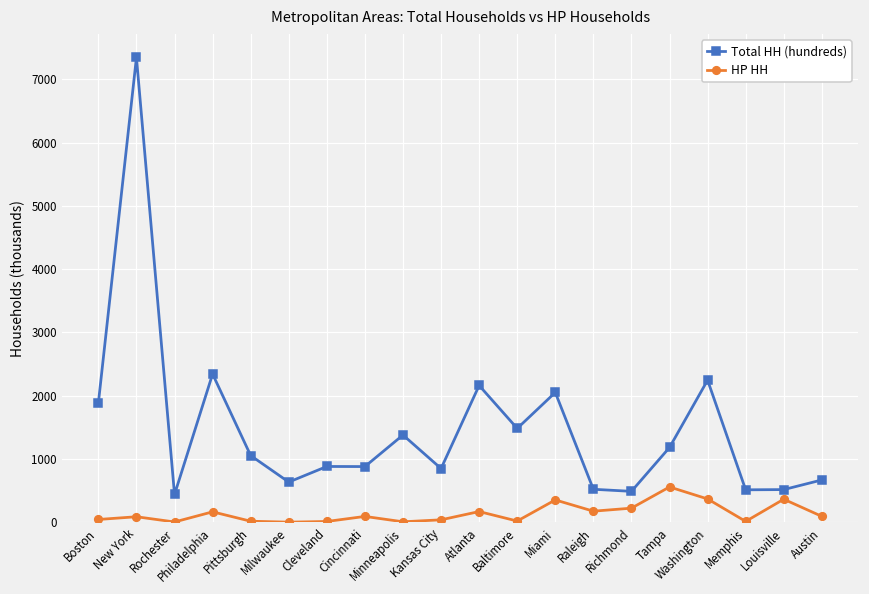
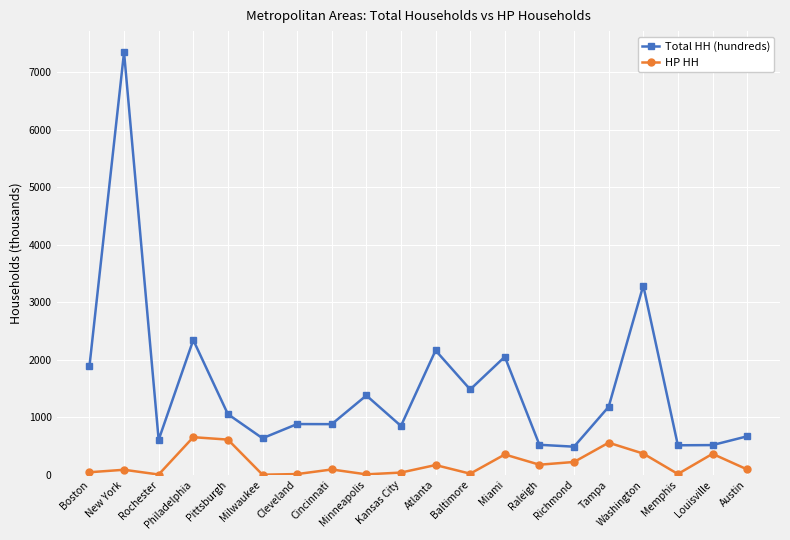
  {
    "Total HH (hundreds)": {
      "Boston": 1900,
      "New York": 7300,
-     "Rochester": 400,
+     "Rochester": 600,
      "Philadelphia": 2300,
      "Pittsburgh": 1100,
      "Milwaukee": 600,
      "Cleveland": 900,
      "Cincinnati": 900,
      "Minneapolis": 1400,
      "Kansas City": 800,
      "Atlanta": 2200,
      "Baltimore": 1500,
      "Miami": 2100,
      "Raleigh": 500,
      "Richmond": 500,
      "Tampa": 1200,
-     "Washington": 2200,
+     "Washington": 3300,
      "Memphis": 500,
      "Louisville": 500,
      "Austin": 700
    },
    "HP HH": {
      "Boston": 0,
      "New York": 100,
      "Rochester": 0,
-     "Philadelphia": 200,
-     "Pittsburgh": 0,
+     "Philadelphia": 700,
+     "Pittsburgh": 600,
      "Milwaukee": 0,
      "Cleveland": 0,
      "Cincinnati": 100,
      "Minneapolis": 0,
      "Kansas City": 0,
      "Atlanta": 200,
      "Baltimore": 0,
      "Miami": 400,
      "Raleigh": 200,
      "Richmond": 200,
      "Tampa": 600,
      "Washington": 400,
      "Memphis": 0,
      "Louisville": 400,
      "Austin": 100
    }
  }
